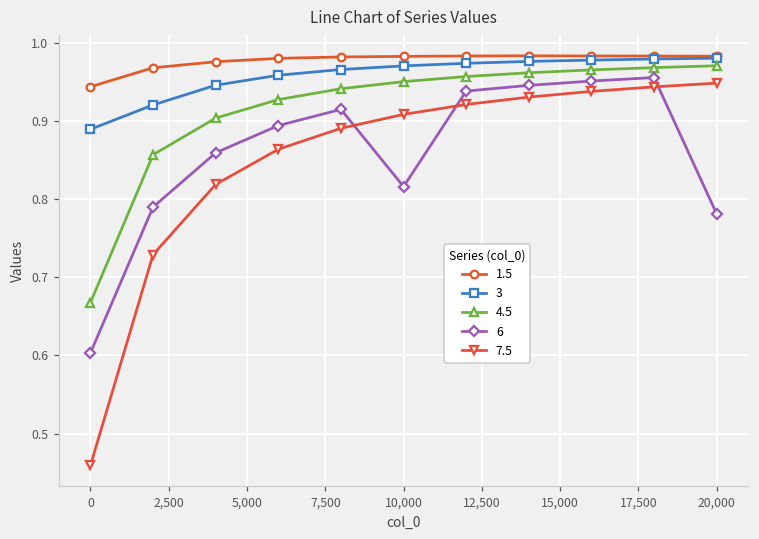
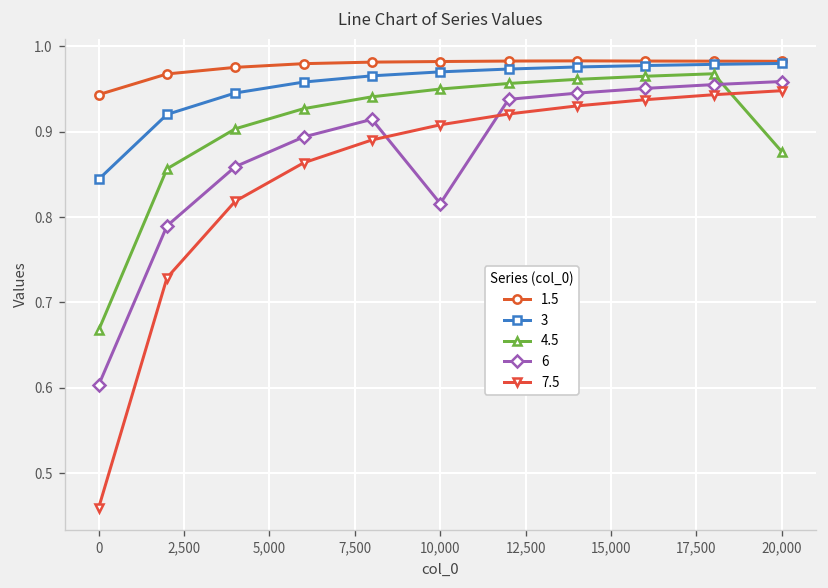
  {
    "3": {
-     "0": 0.89,
+     "0": 0.84,
      "10,000": 0.97
    },
    "4.5": {
      "0": 0.67,
      "10,000": 0.95,
-     "20,000": 0.97
+     "20,000": 0.88
    },
    "6": {
      "0": 0.60,
      "10,000": 0.82,
-     "20,000": 0.78
+     "20,000": 0.96
    }
  }
